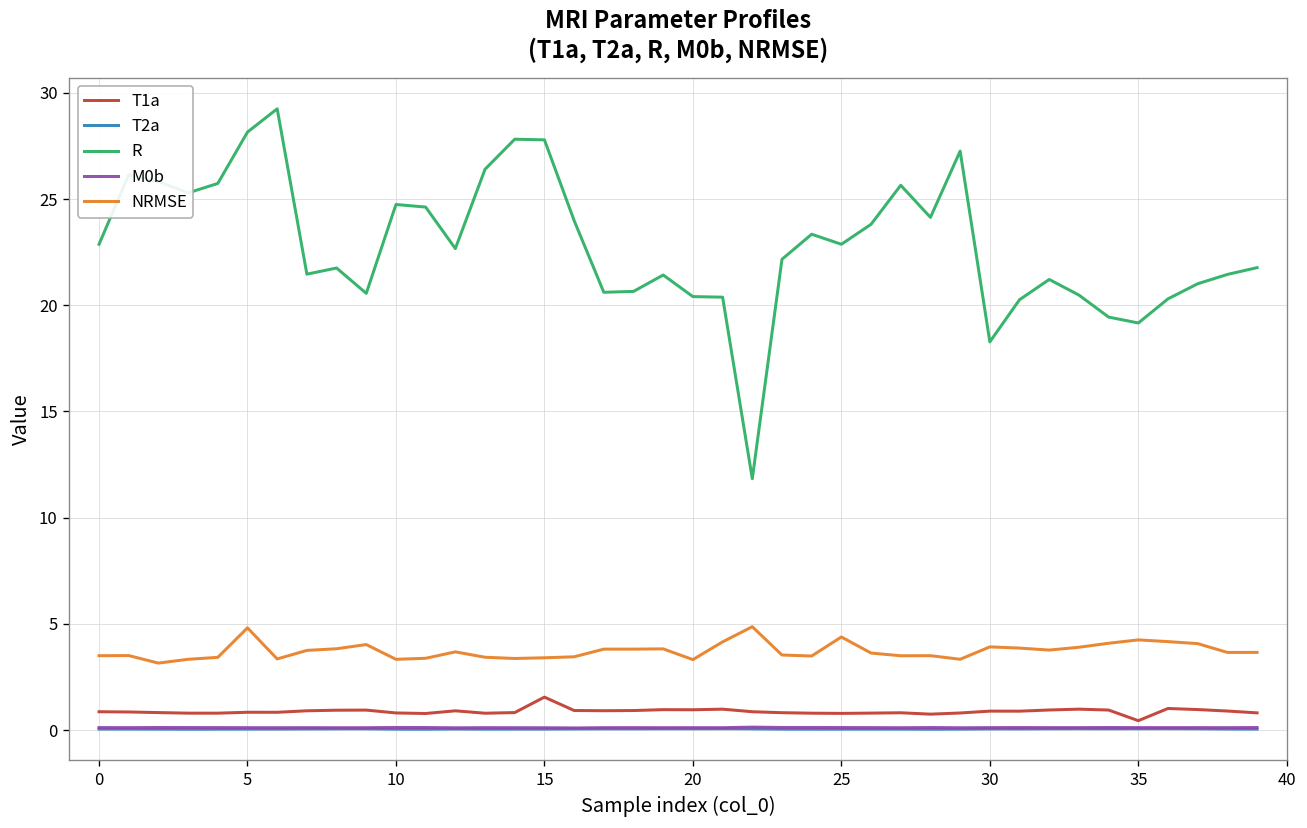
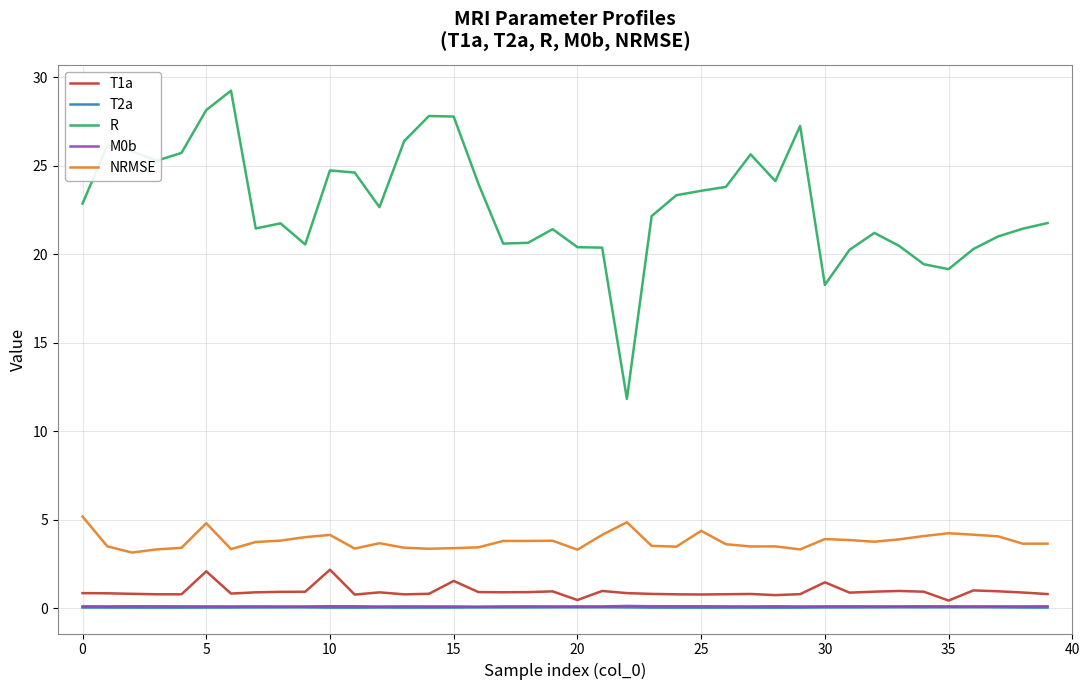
  {
    "T1a": {
      "0": 0.9,
-     "5": 0.8,
-     "10": 0.8,
+     "5": 2.1,
+     "10": 2.2,
      "15": 1.6,
-     "20": 1.0,
+     "20": 0.5,
      "25": 0.8,
-     "30": 0.9,
+     "30": 1.5,
      "35": 0.4
    },
    "R": {
      "0": 22.9,
      "5": 28.2,
      "10": 24.7,
      "15": 27.8,
      "20": 20.4,
-     "25": 22.9,
+     "25": 23.6,
      "30": 18.3,
      "35": 19.2
    },
    "NRMSE": {
-     "0": 3.5,
+     "0": 5.2,
      "5": 4.8,
-     "10": 3.3,
+     "10": 4.2,
      "15": 3.4,
      "20": 3.3,
      "25": 4.4,
      "30": 3.9,
      "35": 4.2
    }
  }
